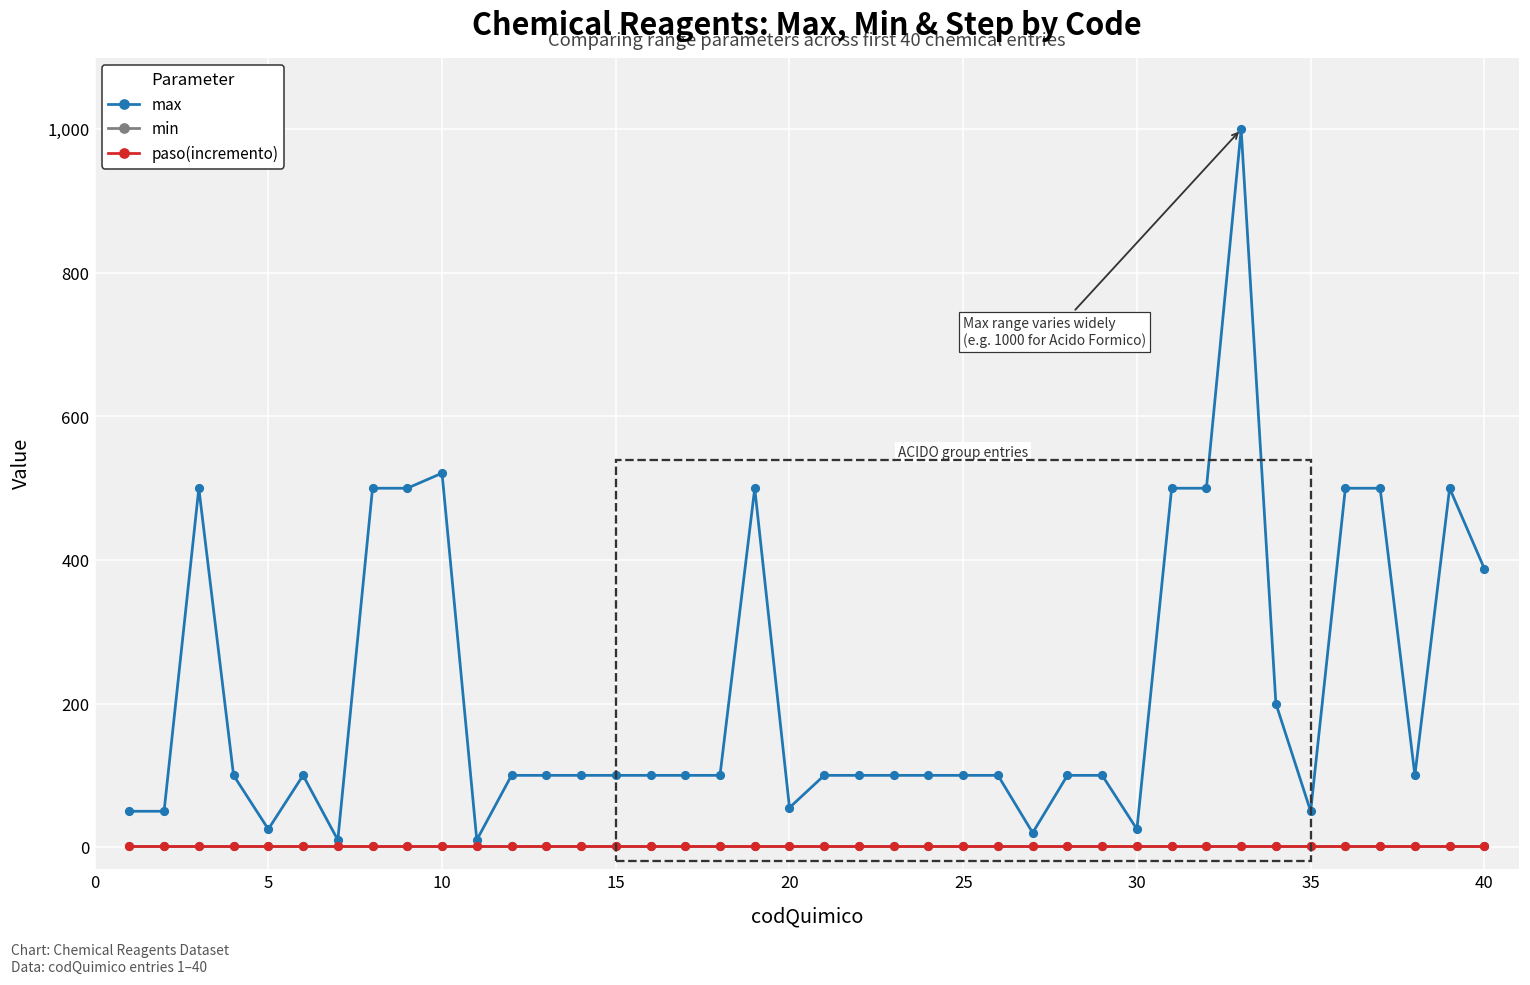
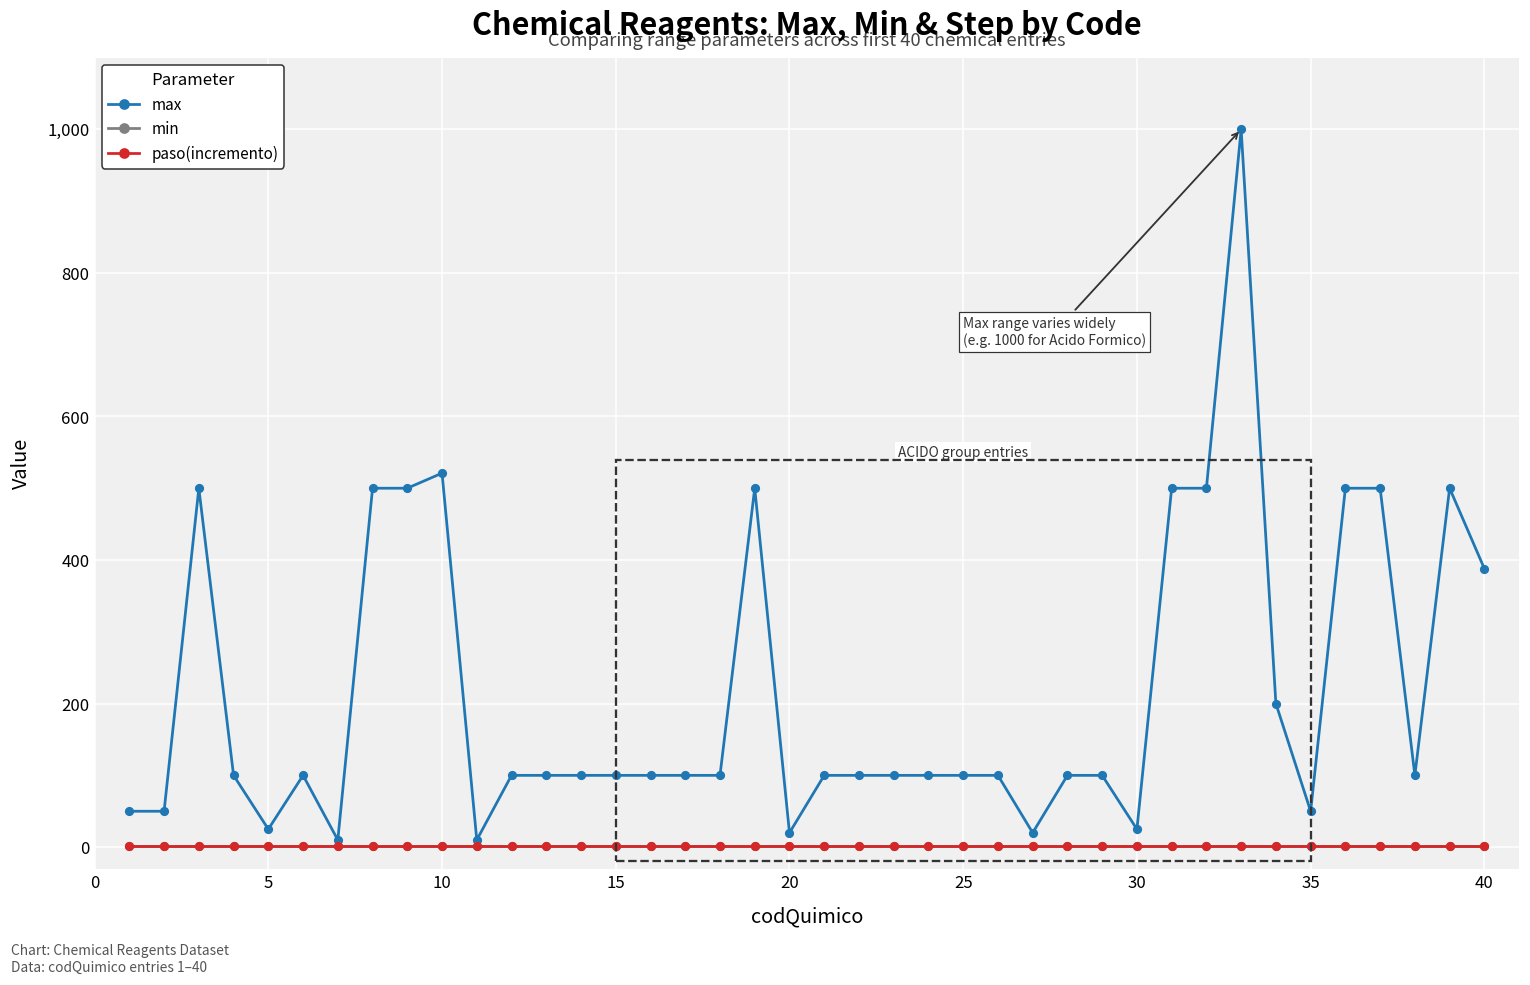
  {
    "max": {
      "5": 30,
      "10": 520,
      "15": 100,
-     "20": 60,
+     "20": 20,
      "25": 100,
      "30": 30,
      "35": 50,
      "40": 390
    },
    "paso(incremento)": {
      "5": 0,
      "10": 0,
      "15": 0,
      "20": 0,
      "25": 0,
      "30": 0,
      "35": 0,
      "40": 0
    }
  }
